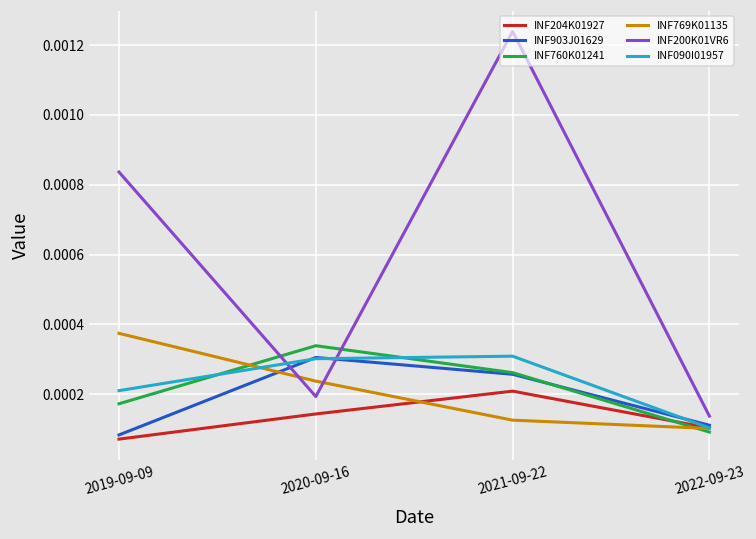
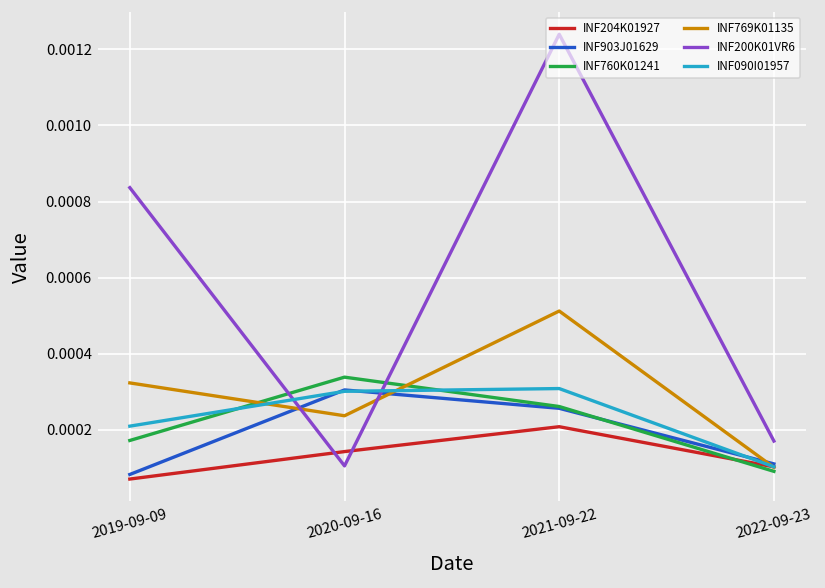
  {
    "INF204K01927": {
      "2019-09-09": 0.00007,
      "2020-09-16": 0.00014,
      "2021-09-22": 0.00021
    },
    "INF903J01629": {
      "2019-09-09": 0.00008
    },
    "INF760K01241": {
      "2019-09-09": 0.00017,
      "2020-09-16": 0.00034,
      "2022-09-23": 0.00009
    },
    "INF769K01135": {
-     "2019-09-09": 0.00037,
+     "2019-09-09": 0.00032,
      "2020-09-16": 0.00024,
-     "2021-09-22": 0.00013
+     "2021-09-22": 0.00051
    },
    "INF200K01VR6": {
      "2019-09-09": 0.00084,
-     "2020-09-16": 0.00019,
-     "2022-09-23": 0.00014
+     "2020-09-16": 0.00011,
+     "2022-09-23": 0.00017
    },
    "INF090I01957": {
      "2019-09-09": 0.00021,
      "2021-09-22": 0.00031
    }
  }
